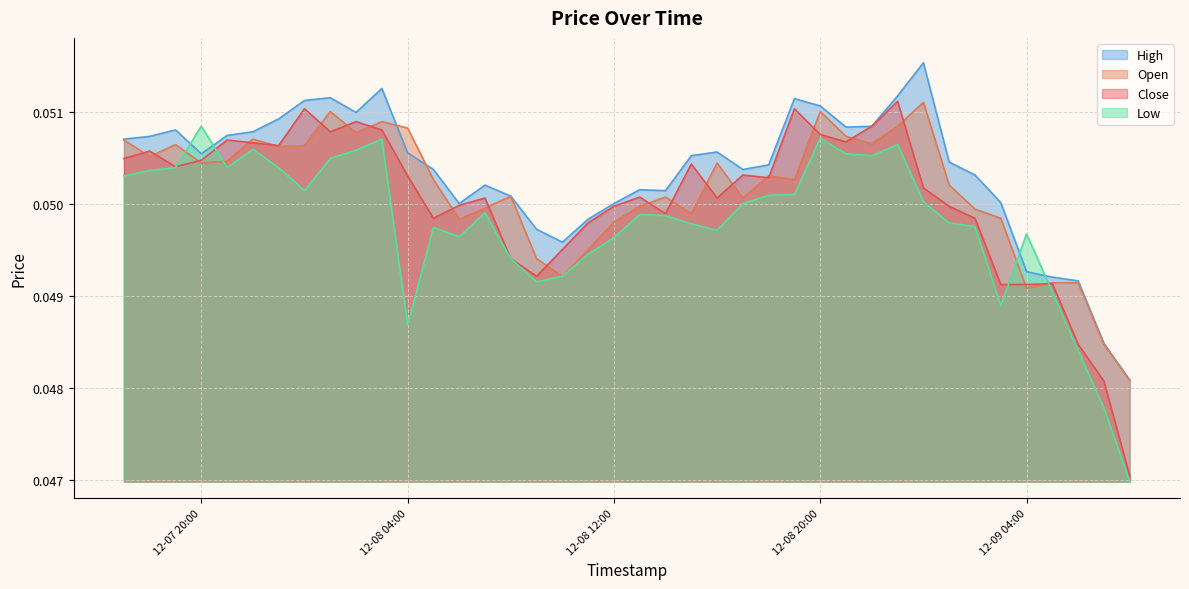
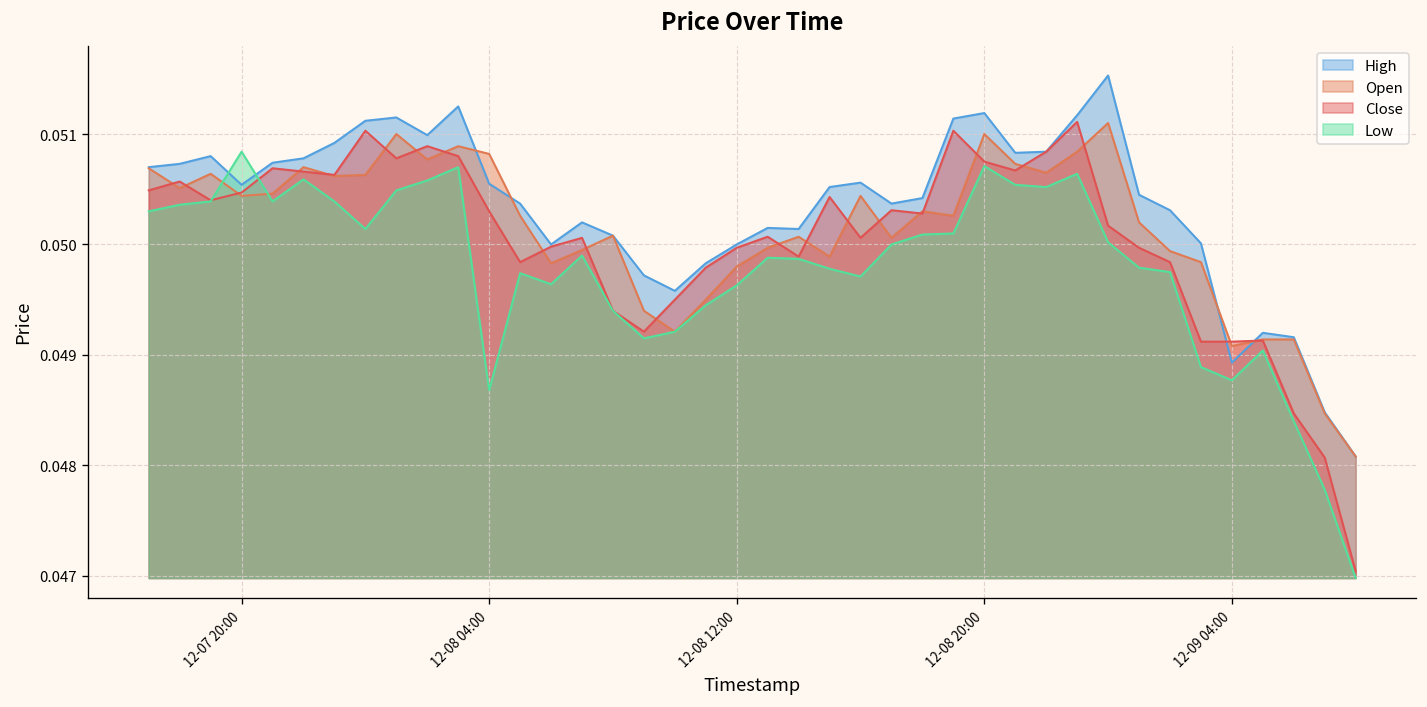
  {
    "High": {
      "12-07 20:00": 0.0505,
      "12-08 04:00": 0.0506,
      "12-08 12:00": 0.0500,
-     "12-08 20:00": 0.0511,
-     "12-09 04:00": 0.0493
+     "12-08 20:00": 0.0512,
+     "12-09 04:00": 0.0489
    },
    "Low": {
      "12-07 20:00": 0.0508,
      "12-08 04:00": 0.0487,
      "12-08 12:00": 0.0496,
      "12-08 20:00": 0.0507,
-     "12-09 04:00": 0.0497
+     "12-09 04:00": 0.0488
    }
  }
